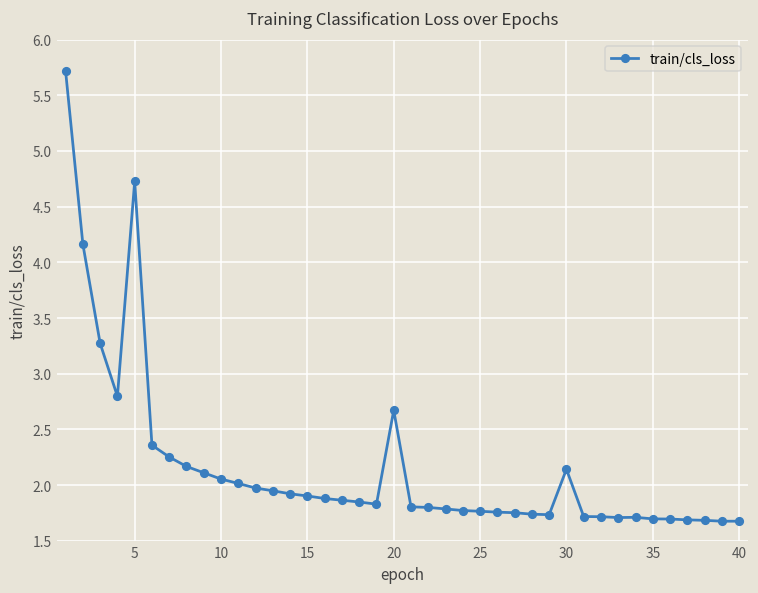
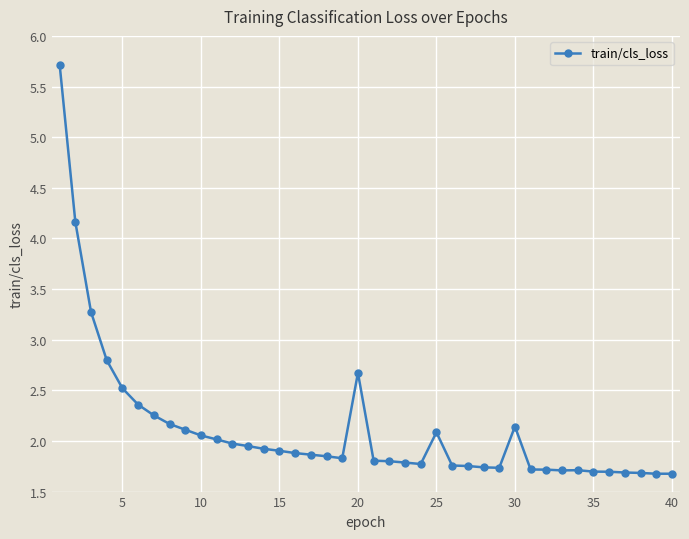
  {
-   "5": 4.73,
+   "5": 2.52,
    "10": 2.05,
    "15": 1.90,
    "20": 2.67,
-   "25": 1.77,
+   "25": 2.09,
    "30": 2.14,
    "35": 1.70,
    "40": 1.68
  }
